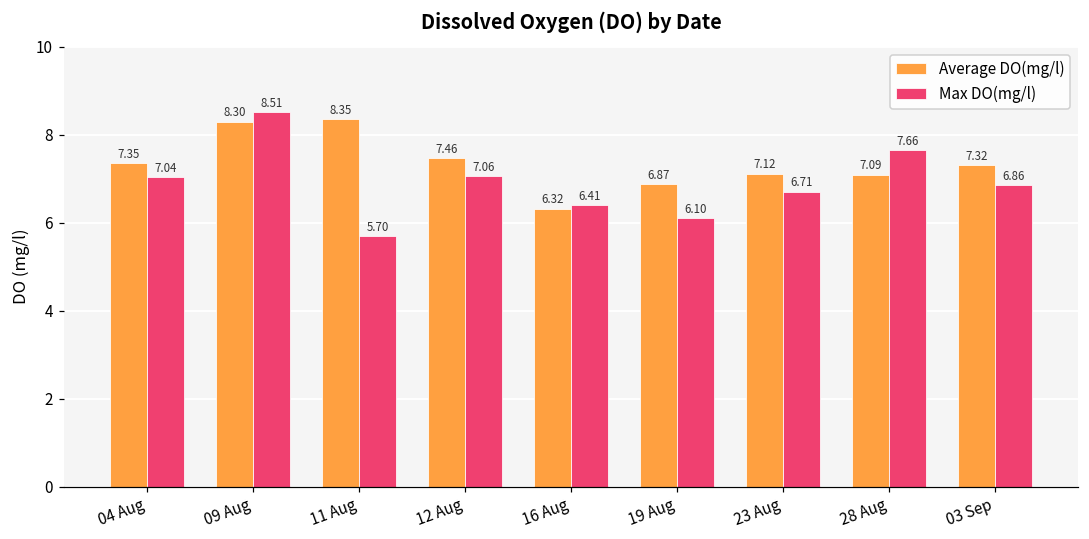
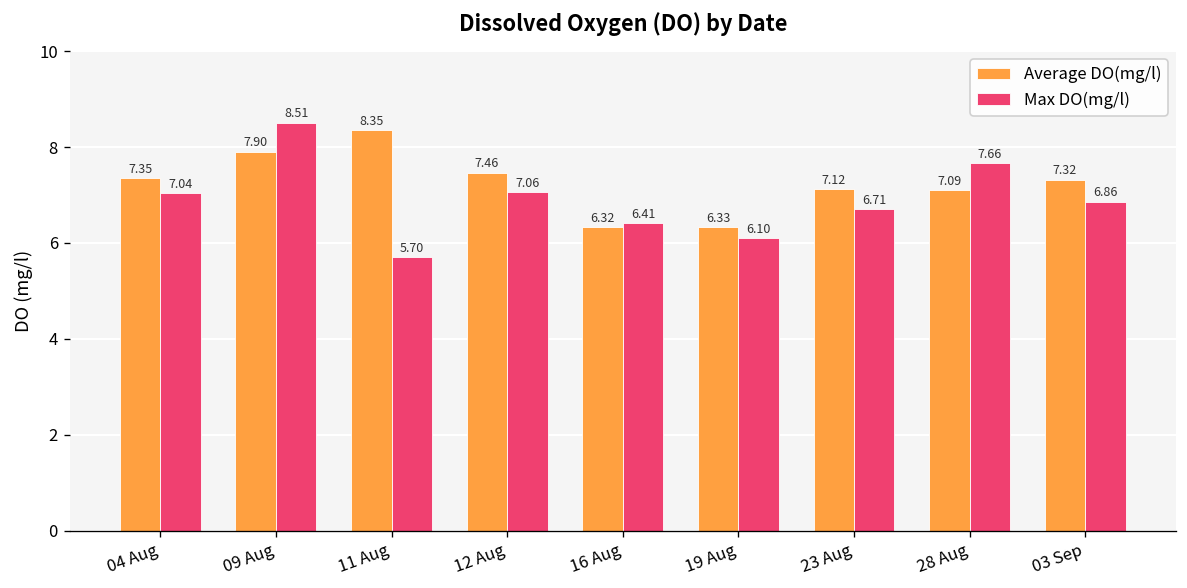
  {
    "Average DO(mg/l)": {
      "04 Aug": 7.35,
-     "09 Aug": 8.30,
+     "09 Aug": 7.90,
      "11 Aug": 8.35,
      "12 Aug": 7.46,
      "16 Aug": 6.32,
-     "19 Aug": 6.87,
+     "19 Aug": 6.33,
      "23 Aug": 7.12,
      "28 Aug": 7.09,
      "03 Sep": 7.32
    },
    "Max DO(mg/l)": {
      "04 Aug": 7.04,
      "09 Aug": 8.51,
      "11 Aug": 5.70,
      "12 Aug": 7.06,
      "16 Aug": 6.41,
      "19 Aug": 6.10,
      "23 Aug": 6.71,
      "28 Aug": 7.66,
      "03 Sep": 6.86
    }
  }
